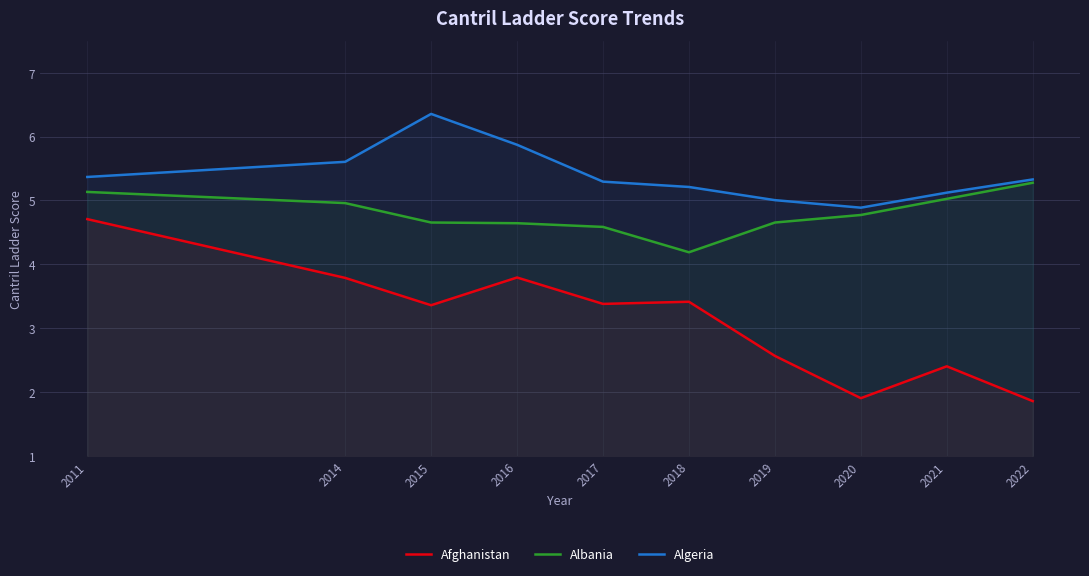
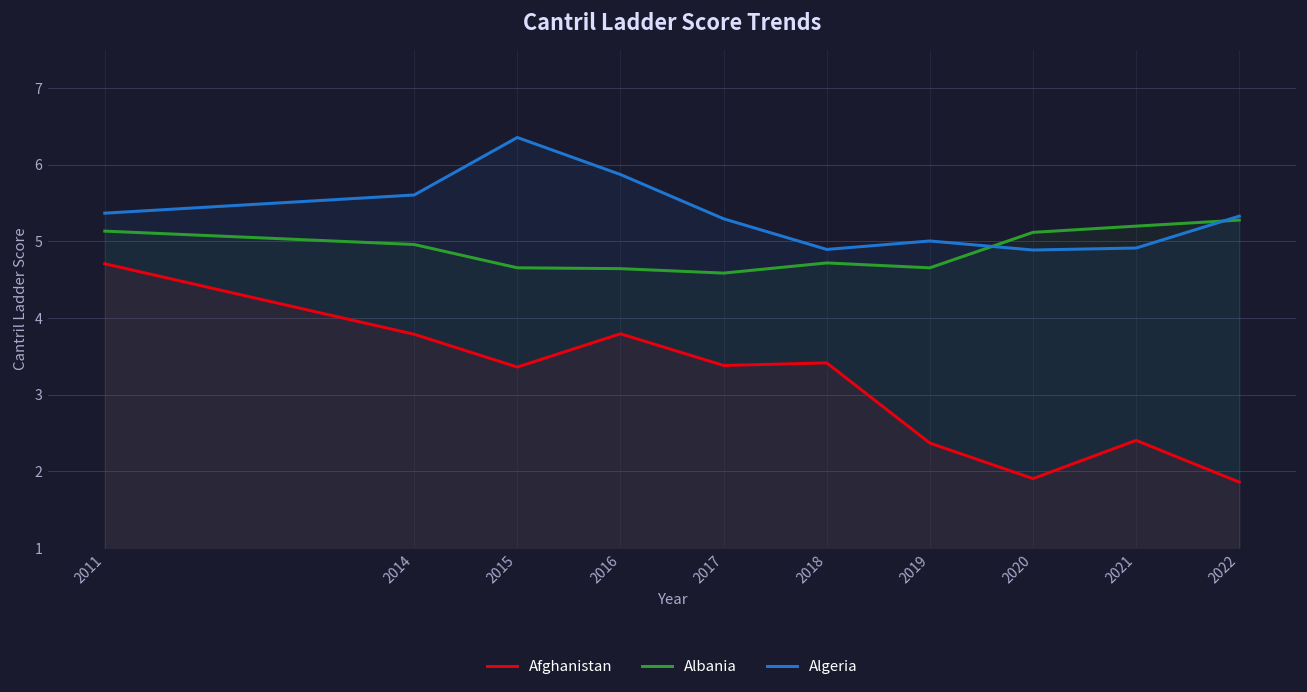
  {
    "Afghanistan": {
      "2011": 4.7,
      "2014": 3.8,
      "2015": 3.4,
      "2016": 3.8,
      "2017": 3.4,
      "2018": 3.4,
-     "2019": 2.6,
+     "2019": 2.4,
      "2020": 1.9,
      "2021": 2.4,
      "2022": 1.9
    },
    "Albania": {
      "2011": 5.1,
      "2014": 5.0,
      "2015": 4.7,
      "2016": 4.6,
      "2017": 4.6,
-     "2018": 4.2,
+     "2018": 4.7,
      "2019": 4.7,
-     "2020": 4.8,
-     "2021": 5.0,
+     "2020": 5.1,
+     "2021": 5.2,
      "2022": 5.3
    },
    "Algeria": {
      "2011": 5.4,
      "2014": 5.6,
      "2015": 6.4,
      "2016": 5.9,
      "2017": 5.3,
-     "2018": 5.2,
+     "2018": 4.9,
      "2019": 5.0,
      "2020": 4.9,
-     "2021": 5.1,
+     "2021": 4.9,
      "2022": 5.3
    }
  }
